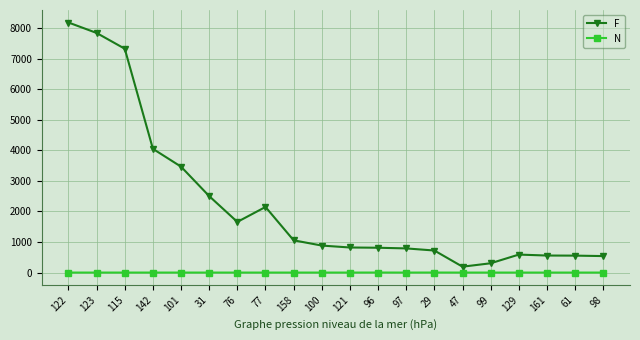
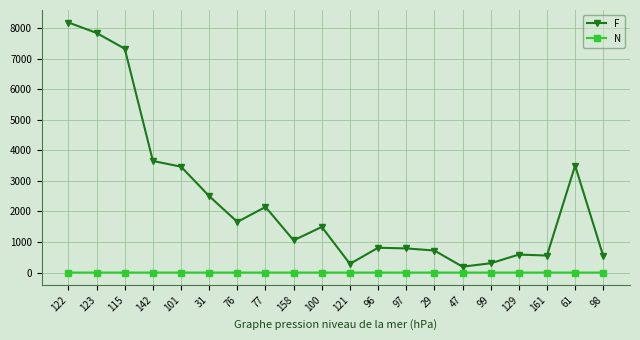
  {
    "F": {
      "122": 8200,
      "123": 7800,
      "115": 7300,
-     "142": 4000,
+     "142": 3700,
      "101": 3500,
      "31": 2500,
      "76": 1700,
      "77": 2100,
      "158": 1100,
-     "100": 900,
-     "121": 800,
+     "100": 1500,
+     "121": 300,
      "96": 800,
      "97": 800,
      "29": 700,
      "47": 200,
      "99": 300,
      "129": 600,
      "161": 600,
-     "61": 600,
+     "61": 3500,
      "98": 500
    },
    "N": {
      "122": 0,
      "123": 0,
      "115": 0,
      "142": 0,
      "101": 0,
      "31": 0,
      "76": 0,
      "77": 0,
      "158": 0,
      "100": 0,
      "121": 0,
      "96": 0,
      "97": 0,
      "29": 0,
      "47": 0,
      "99": 0,
      "129": 0,
      "161": 0,
      "61": 0,
      "98": 0
    }
  }
